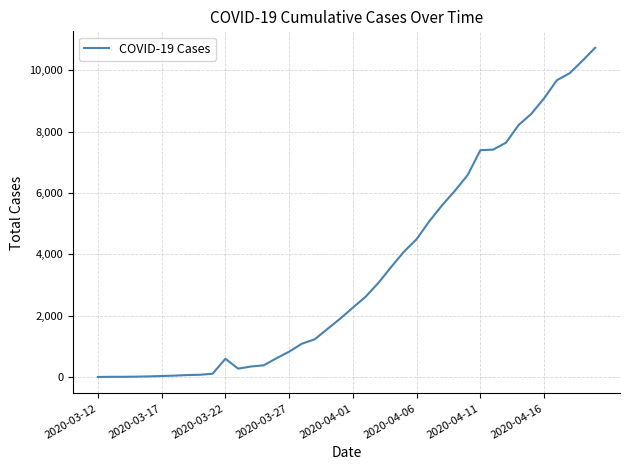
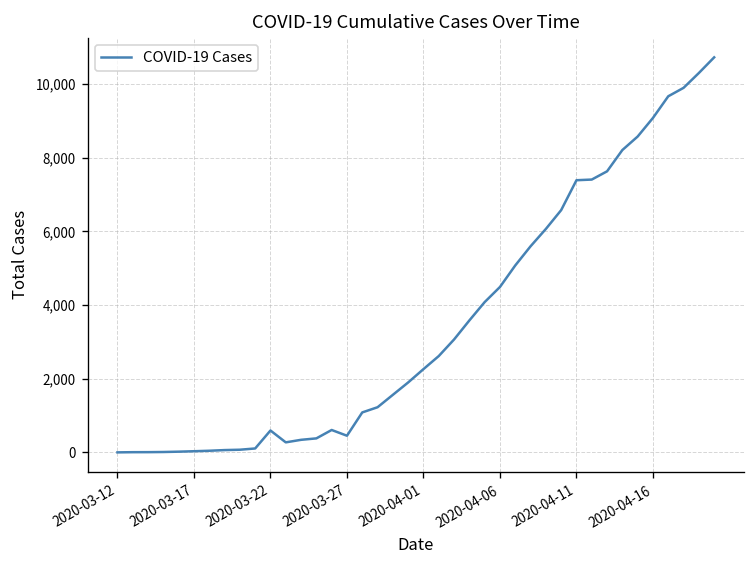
  {
    "2020-03-12": "0",
    "2020-03-17": "0",
    "2020-03-22": "600",
-   "2020-03-27": "800",
+   "2020-03-27": "500",
    "2020-04-01": "2,300",
    "2020-04-06": "4,500",
    "2020-04-11": "7,400",
    "2020-04-16": "9,100"
  }
